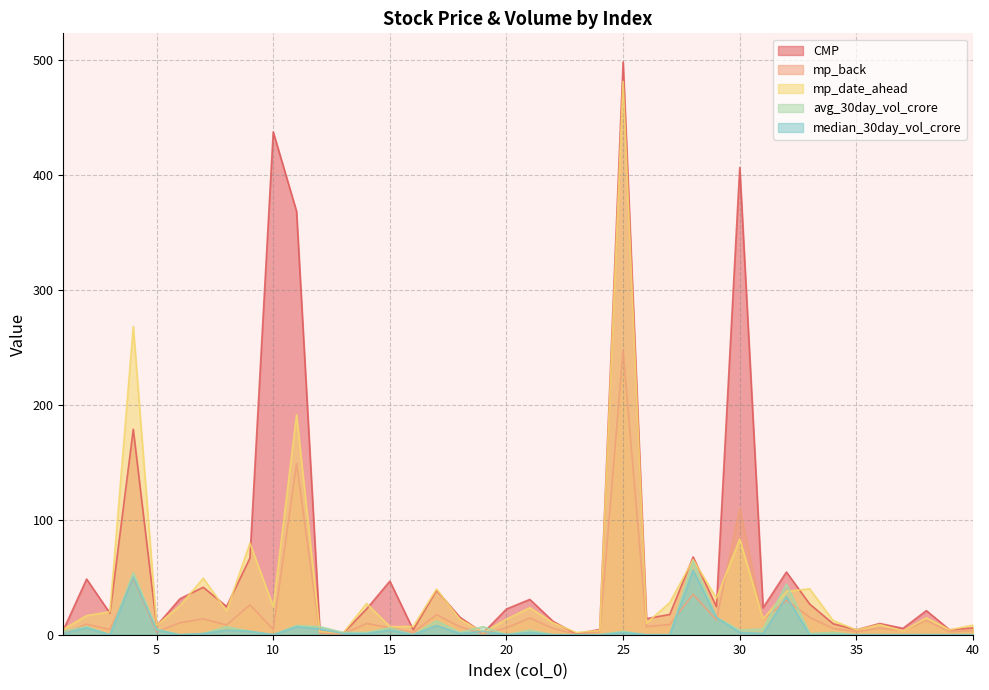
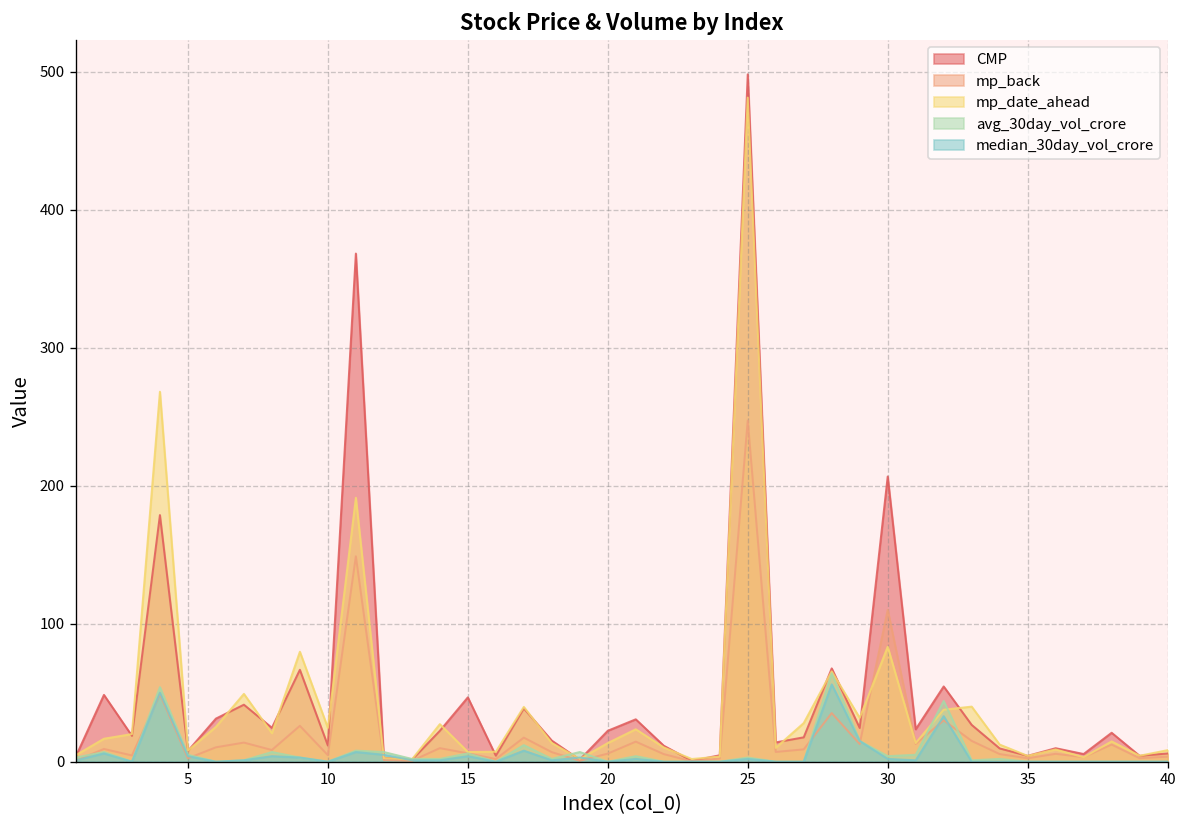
  {
    "CMP": {
-     "10": 437,
+     "10": 12,
      "15": 47,
      "20": 22,
      "25": 498,
-     "30": 406,
+     "30": 207,
      "40": 6
    }
  }
